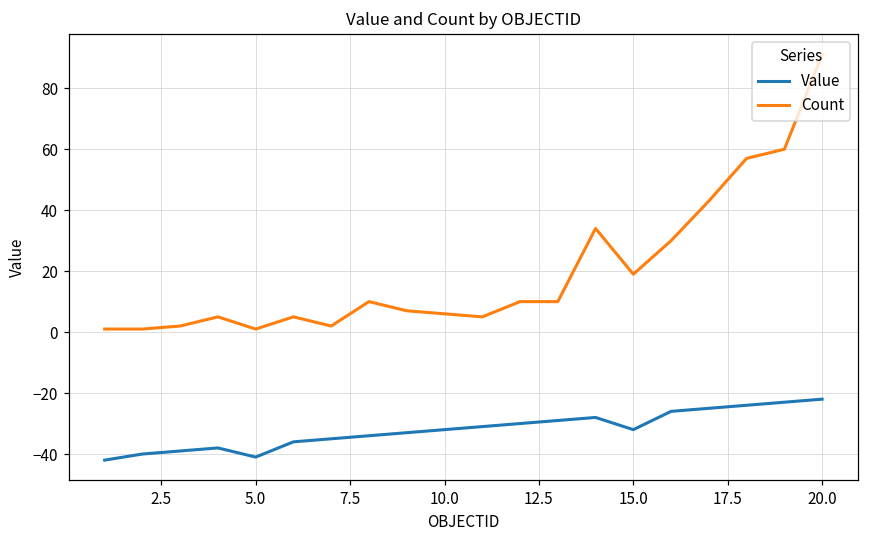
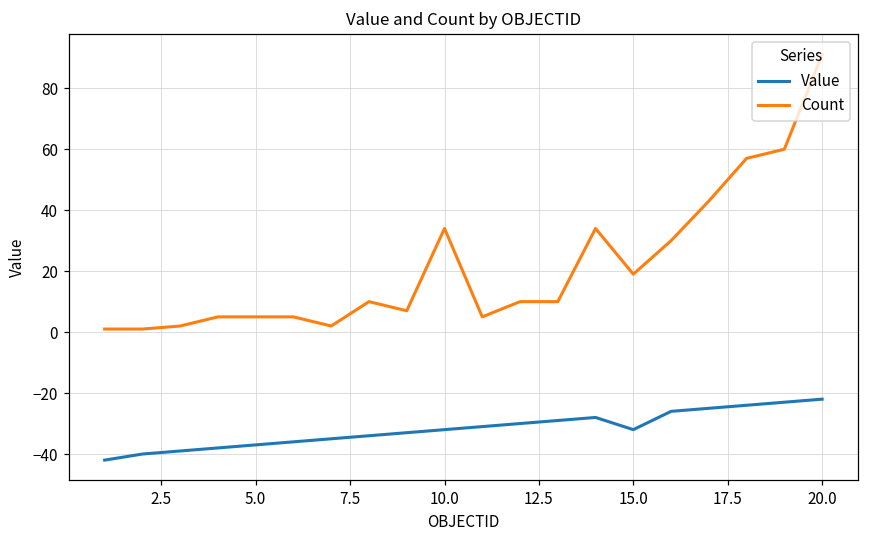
  {
    "Value": {
-     "5.0": -41,
+     "5.0": -37,
      "10.0": -32,
      "15.0": -32,
      "20.0": -22
    },
    "Count": {
-     "5.0": 1,
-     "10.0": 6,
+     "5.0": 5,
+     "10.0": 34,
      "15.0": 19
    }
  }
